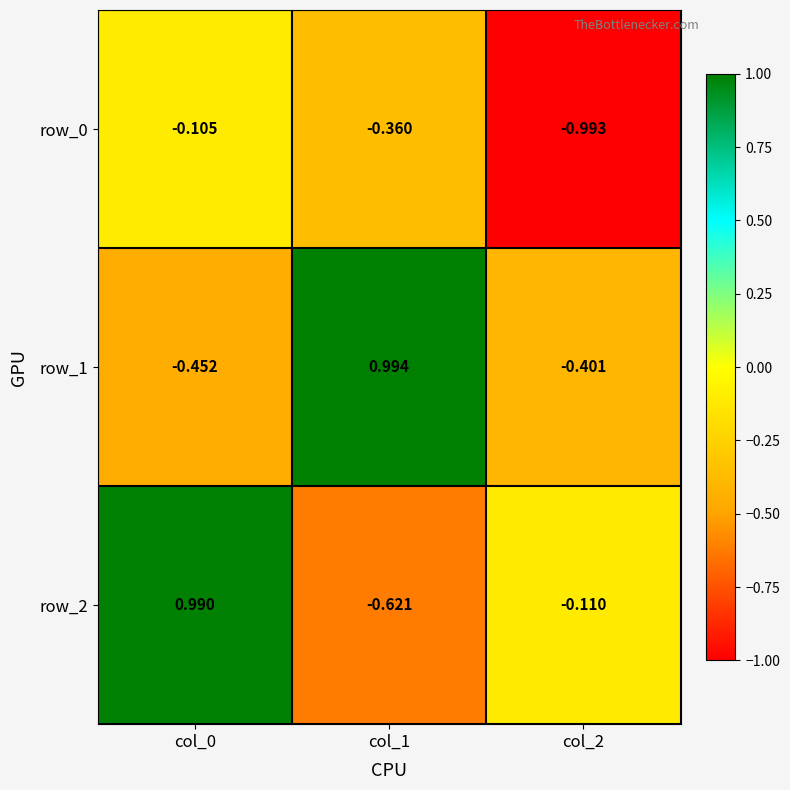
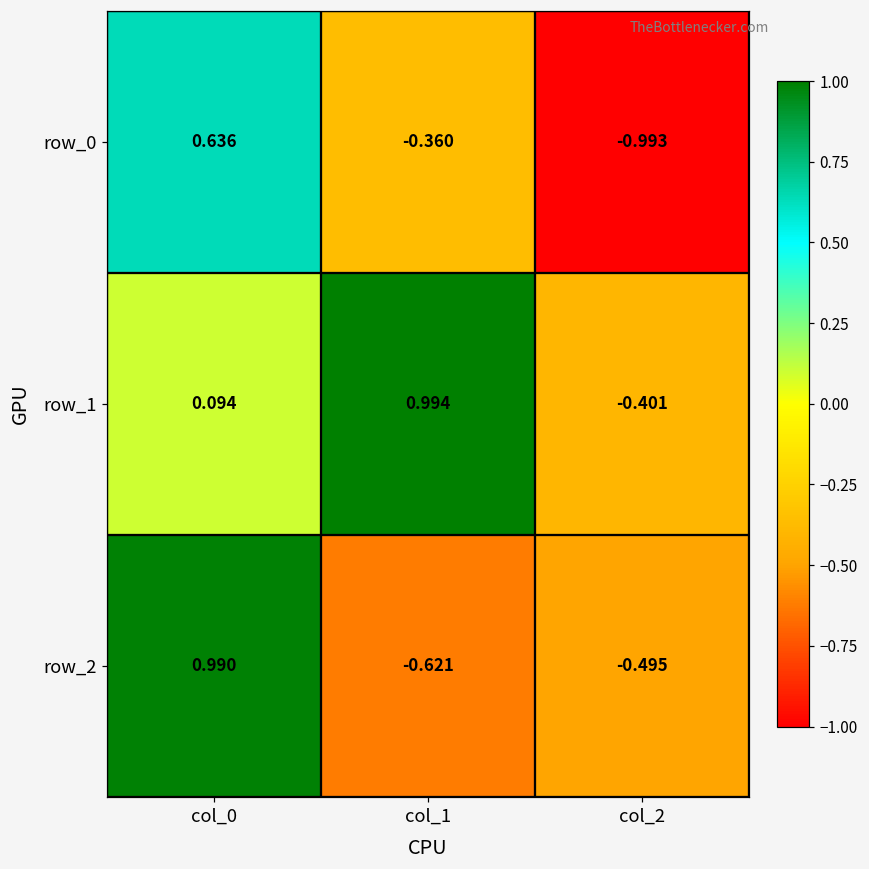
  {
    "row_0": {
-     "col_0": -0.105,
+     "col_0": 0.636,
      "col_1": -0.360,
      "col_2": -0.993
    },
    "row_1": {
-     "col_0": -0.452,
+     "col_0": 0.094,
      "col_1": 0.994,
      "col_2": -0.401
    },
    "row_2": {
      "col_0": 0.990,
      "col_1": -0.621,
-     "col_2": -0.110
+     "col_2": -0.495
    }
  }
